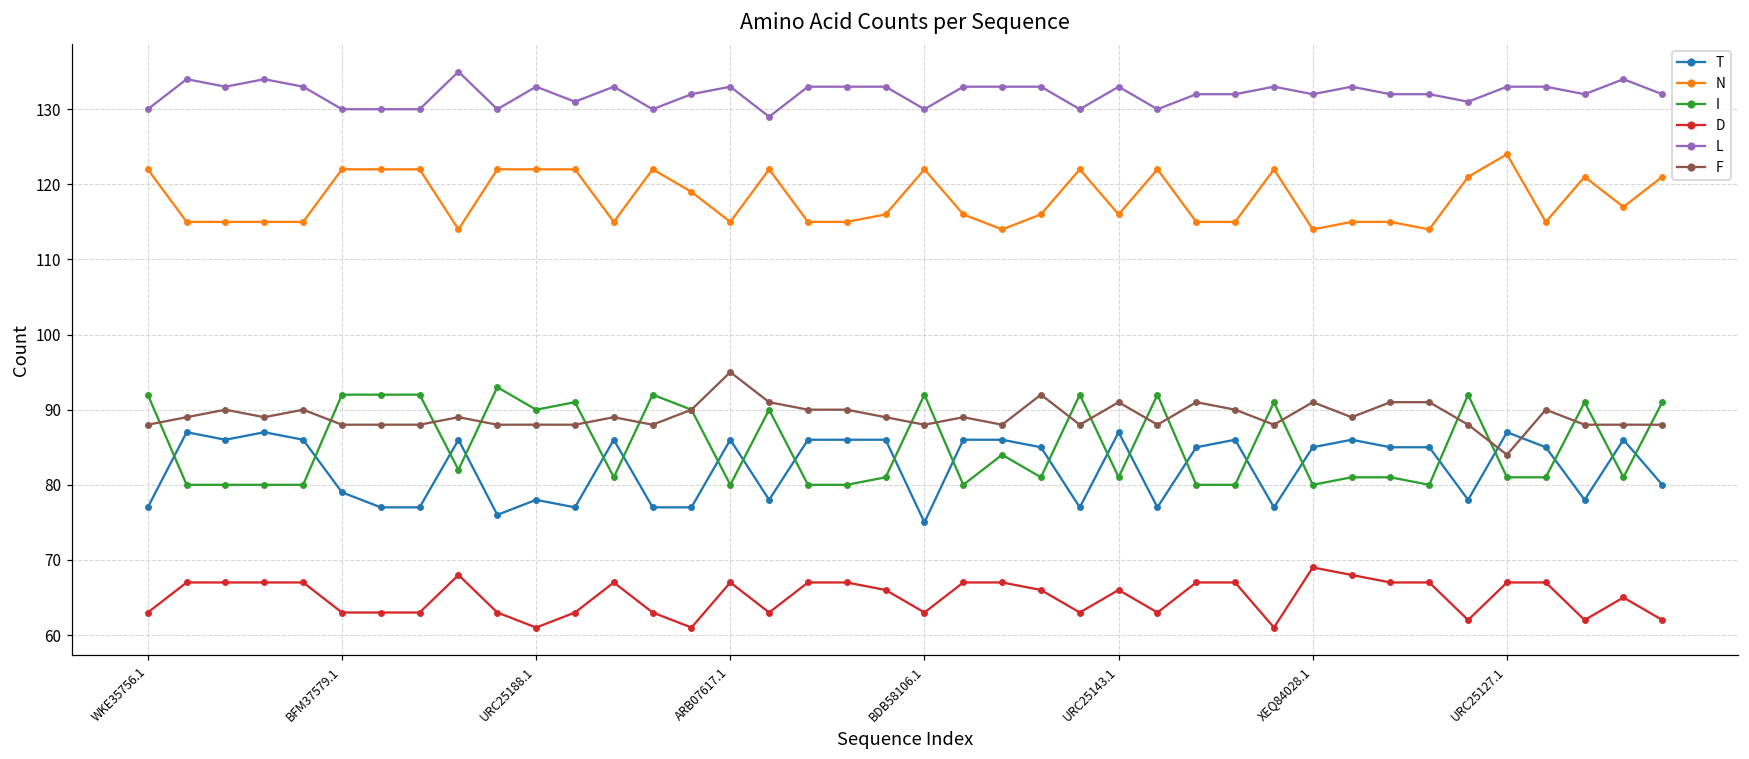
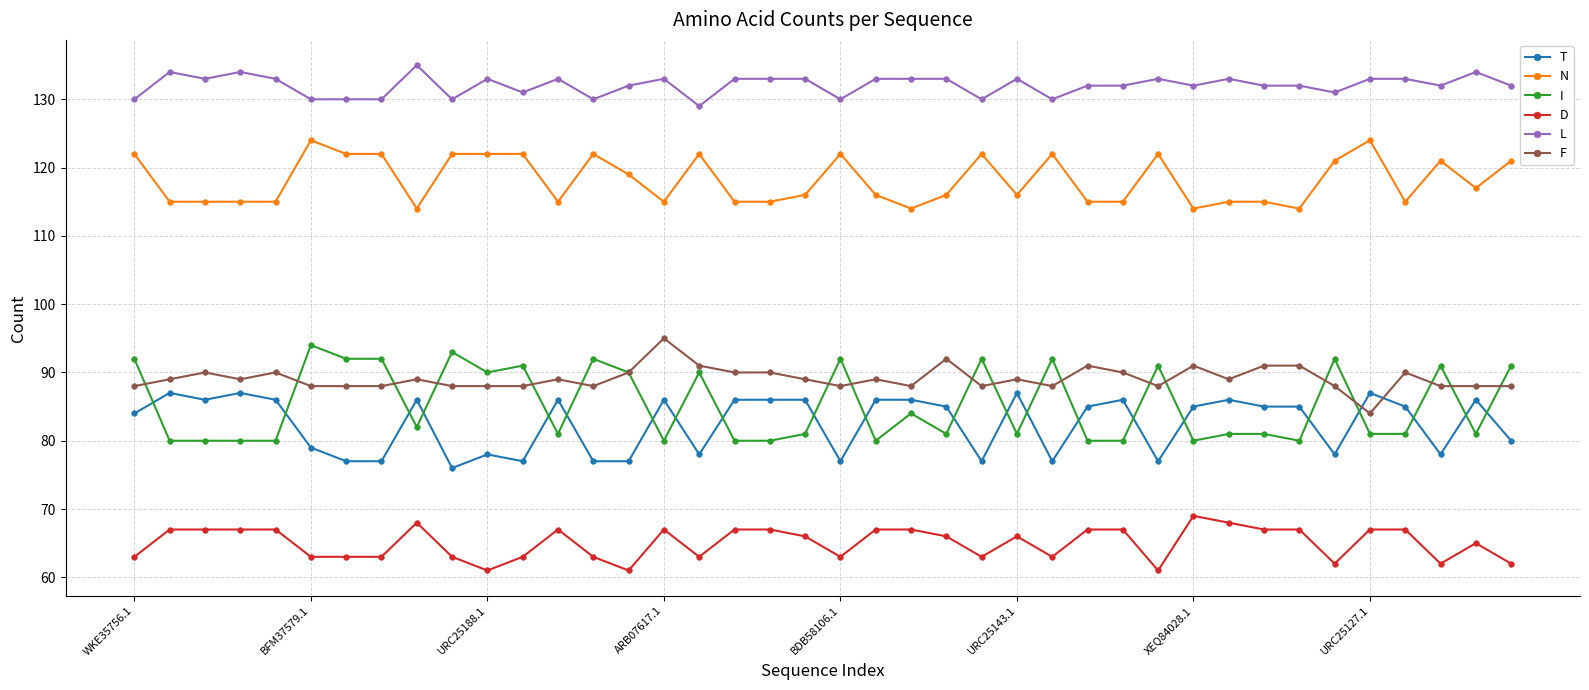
  {
    "T": {
-     "WKE35756.1": 77,
+     "WKE35756.1": 84,
      "BFM37579.1": 79,
      "URC25188.1": 78,
      "ARB07617.1": 86,
-     "BDB58106.1": 75,
+     "BDB58106.1": 77,
      "URC25143.1": 87,
      "XEQ84028.1": 85,
      "URC25127.1": 87
    },
    "N": {
      "WKE35756.1": 122,
-     "BFM37579.1": 122,
+     "BFM37579.1": 124,
      "URC25188.1": 122,
      "ARB07617.1": 115,
      "BDB58106.1": 122,
      "URC25143.1": 116,
      "XEQ84028.1": 114,
      "URC25127.1": 124
    },
    "I": {
      "WKE35756.1": 92,
-     "BFM37579.1": 92,
+     "BFM37579.1": 94,
      "URC25188.1": 90,
      "ARB07617.1": 80,
      "BDB58106.1": 92,
      "URC25143.1": 81,
      "XEQ84028.1": 80,
      "URC25127.1": 81
    },
    "D": {
      "WKE35756.1": 63,
      "BFM37579.1": 63,
      "URC25188.1": 61,
      "ARB07617.1": 67,
      "BDB58106.1": 63,
      "URC25143.1": 66,
      "XEQ84028.1": 69,
      "URC25127.1": 67
    },
    "L": {
      "WKE35756.1": 130,
      "BFM37579.1": 130,
      "URC25188.1": 133,
      "ARB07617.1": 133,
      "BDB58106.1": 130,
      "URC25143.1": 133,
      "XEQ84028.1": 132,
      "URC25127.1": 133
    },
    "F": {
      "WKE35756.1": 88,
      "BFM37579.1": 88,
      "URC25188.1": 88,
      "ARB07617.1": 95,
      "BDB58106.1": 88,
-     "URC25143.1": 91,
+     "URC25143.1": 89,
      "XEQ84028.1": 91,
      "URC25127.1": 84
    }
  }
